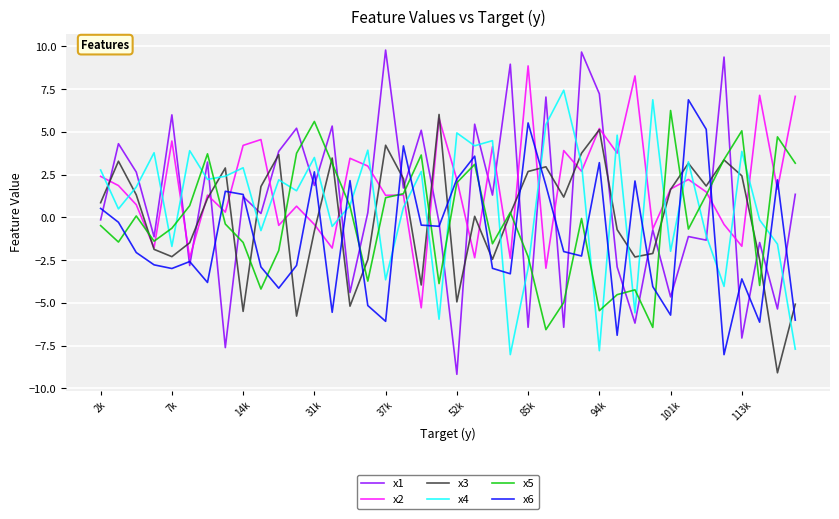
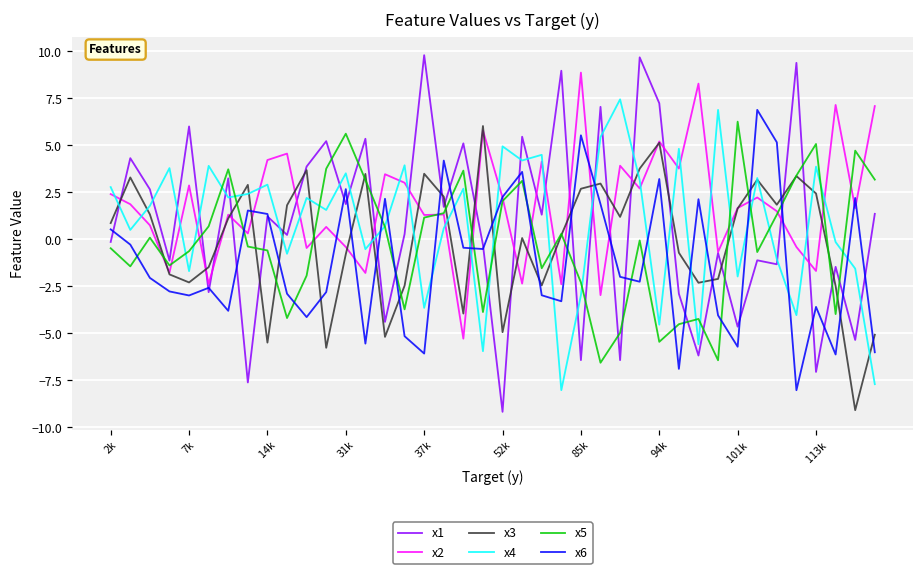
  {
    "x1": {
      "2k": -0.1,
      "7k": 6.0,
      "31k": 1.9,
      "37k": 9.8,
      "52k": -9.2,
      "85k": -6.4,
      "94k": 7.2,
      "101k": -4.7,
      "113k": -7.1
    },
    "x2": {
      "2k": 2.4,
-     "7k": 4.5,
+     "7k": 2.9,
      "14k": 4.2,
      "31k": -0.4,
      "85k": 8.9,
      "113k": -1.7
    },
    "x3": {
      "2k": 0.9,
      "7k": -2.3,
      "14k": -5.5,
      "31k": -0.8,
-     "37k": 4.2,
+     "37k": 3.5,
      "52k": -4.9,
      "85k": 2.7,
      "113k": 2.4
    },
    "x4": {
      "2k": 2.8,
      "7k": -1.7,
      "14k": 2.9,
      "31k": 3.5,
      "37k": -3.7,
      "52k": 4.9,
      "85k": -3.0,
-     "94k": -7.8,
+     "94k": -4.5,
      "101k": -2.0,
      "113k": 3.9
    },
    "x5": {
      "2k": -0.5,
      "7k": -0.6,
-     "14k": -1.5,
+     "14k": -0.6,
      "31k": 5.6,
      "52k": 2.0,
      "85k": -2.3,
      "94k": -5.5,
      "101k": 6.2,
      "113k": 5.1
    },
    "x6": {
      "2k": 0.5,
      "7k": -3.0,
      "31k": 2.7,
      "37k": -6.1,
      "85k": 5.5,
      "94k": 3.2,
      "101k": -5.7,
      "113k": -3.6
    }
  }
